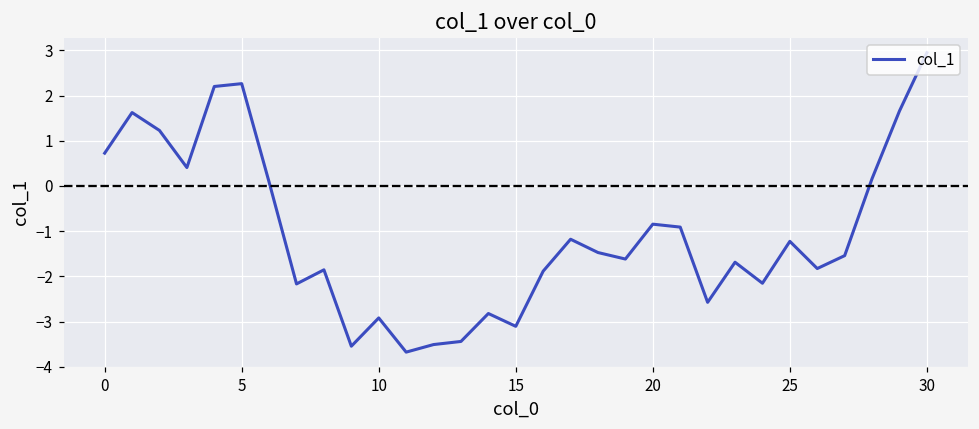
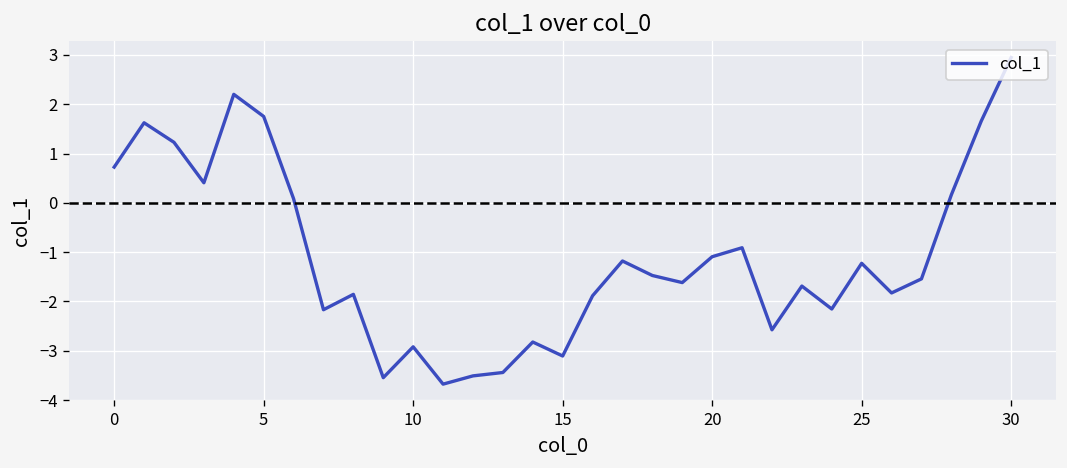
  {
    "0": 0.7,
-   "5": 2.3,
+   "5": 1.8,
    "10": -2.9,
    "15": -3.1,
-   "20": -0.8,
+   "20": -1.1,
    "25": -1.2
  }
